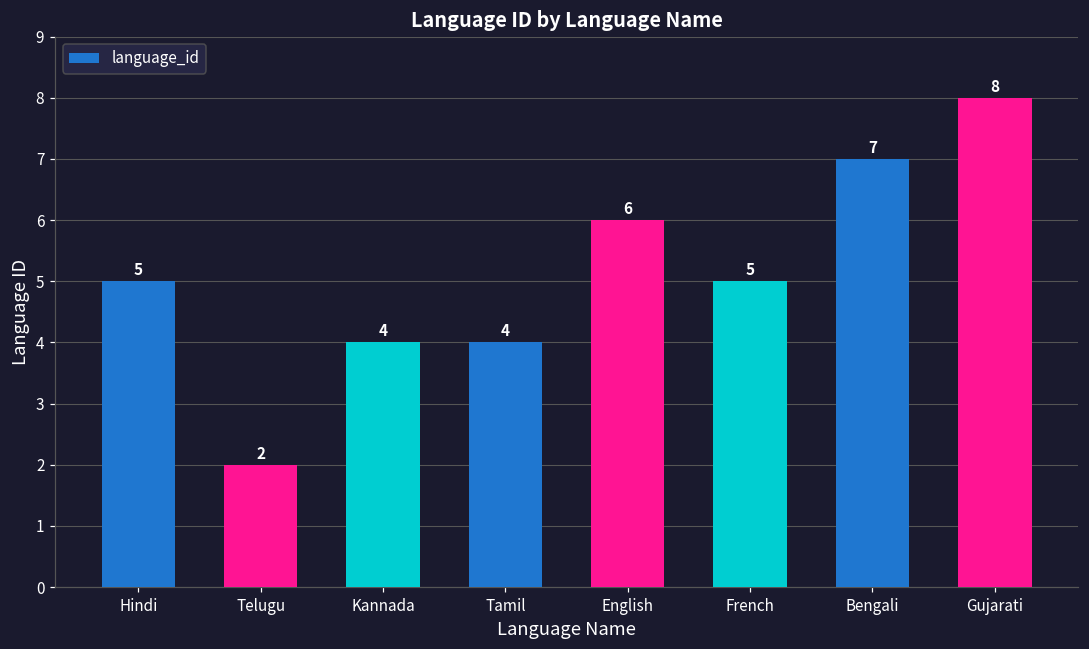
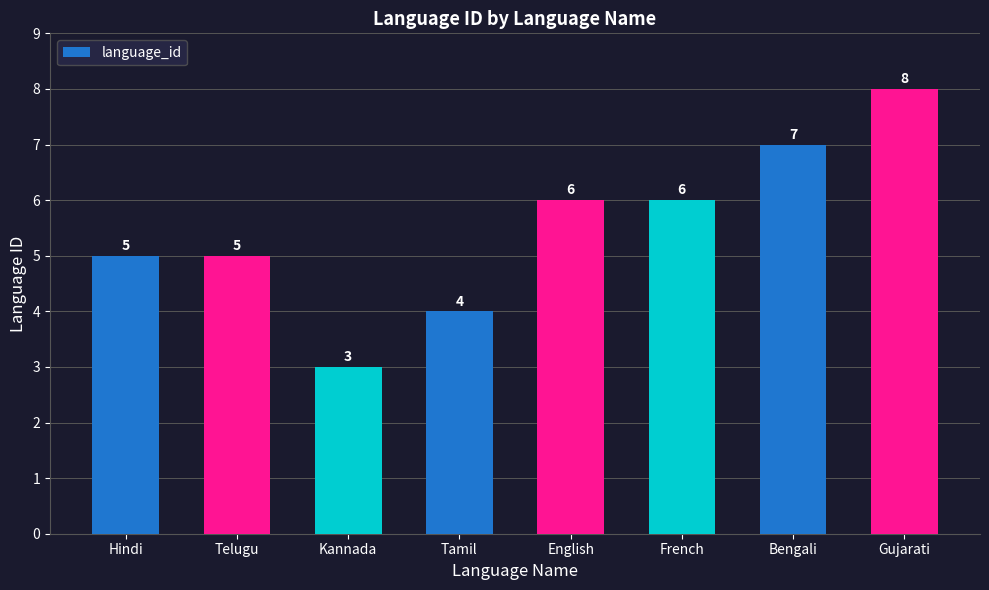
  {
    "Hindi": 5,
-   "Telugu": 2,
-   "Kannada": 4,
+   "Telugu": 5,
+   "Kannada": 3,
    "Tamil": 4,
    "English": 6,
-   "French": 5,
+   "French": 6,
    "Bengali": 7,
    "Gujarati": 8
  }
